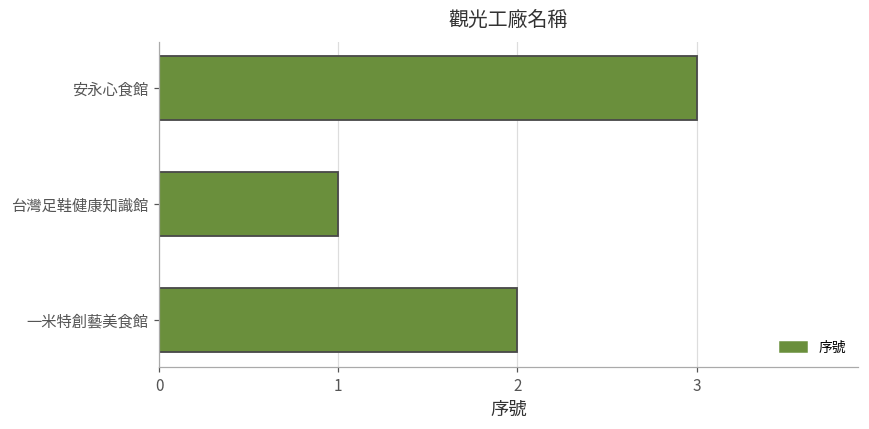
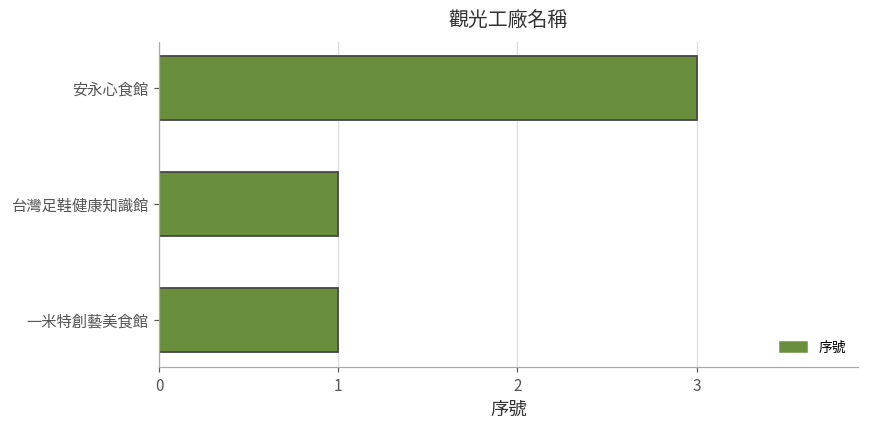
  {
    "安永心食館": 3,
    "台灣足鞋健康知識館": 1,
-   "一米特創藝美食館": 2
+   "一米特創藝美食館": 1
  }
